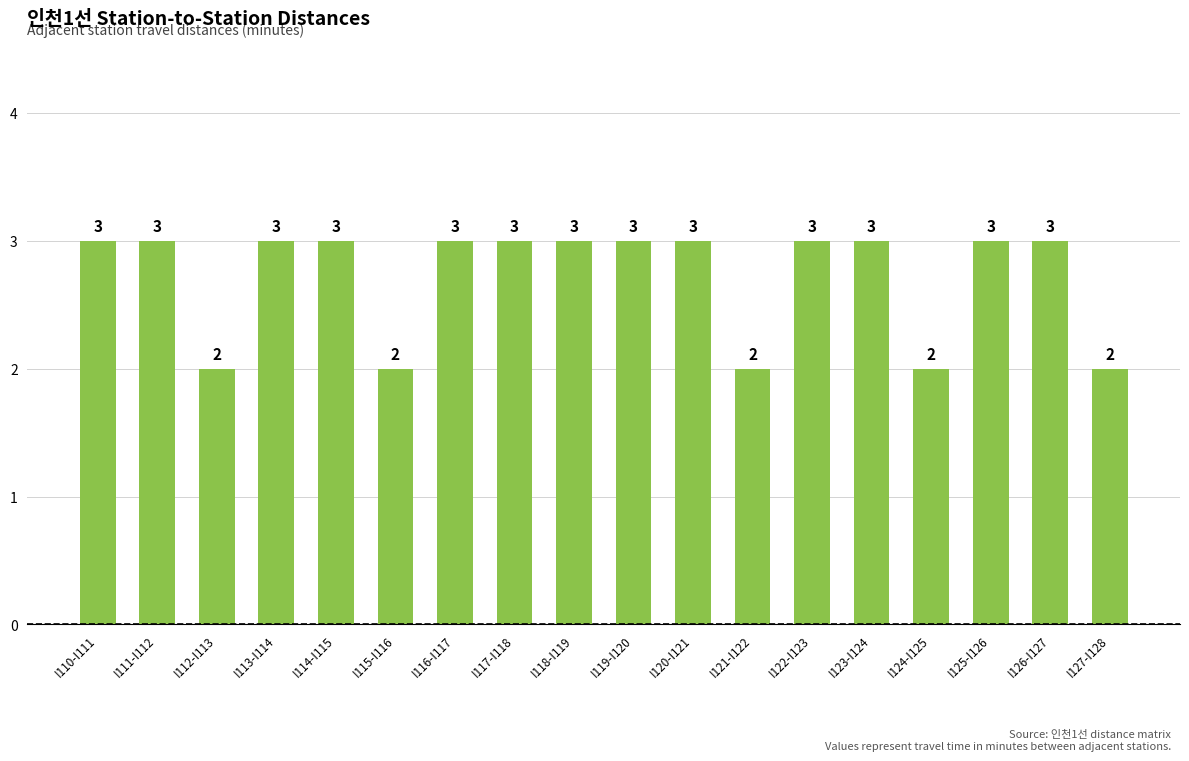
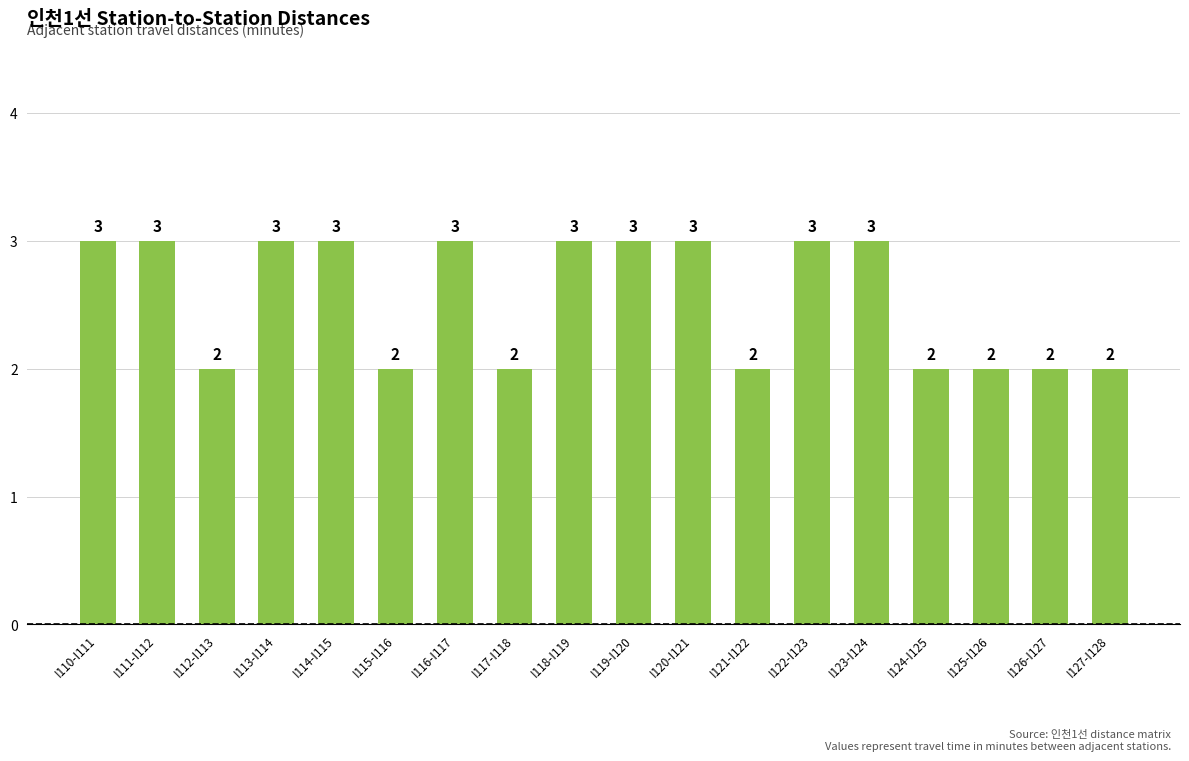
  {
    "I110-I111": 3,
    "I111-I112": 3,
    "I112-I113": 2,
    "I113-I114": 3,
    "I114-I115": 3,
    "I115-I116": 2,
    "I116-I117": 3,
-   "I117-I118": 3,
+   "I117-I118": 2,
    "I118-I119": 3,
    "I119-I120": 3,
    "I120-I121": 3,
    "I121-I122": 2,
    "I122-I123": 3,
    "I123-I124": 3,
    "I124-I125": 2,
-   "I125-I126": 3,
-   "I126-I127": 3,
+   "I125-I126": 2,
+   "I126-I127": 2,
    "I127-I128": 2
  }
